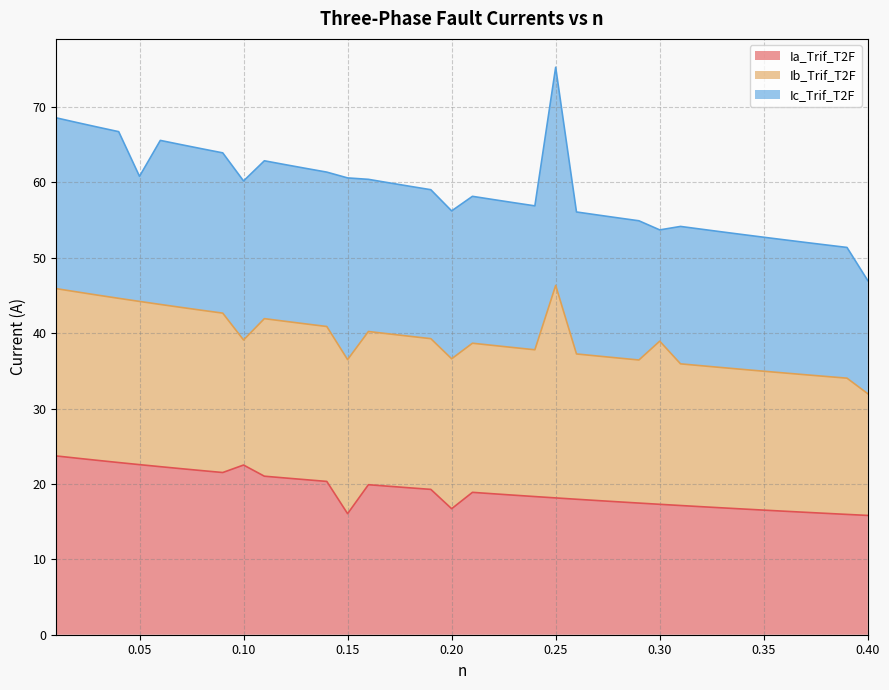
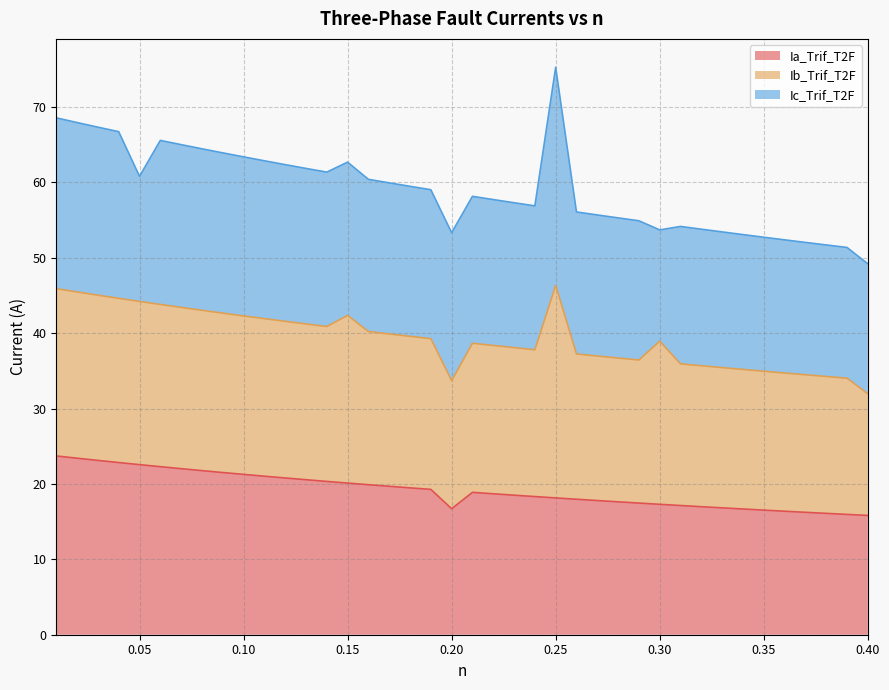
  {
    "Ia_Trif_T2F": {
      "0.05": 23,
-     "0.10": 23,
-     "0.15": 16,
+     "0.10": 21,
+     "0.15": 20,
      "0.20": 17,
      "0.25": 18,
      "0.30": 17,
      "0.35": 17,
      "0.40": 16
    },
    "Ib_Trif_T2F": {
      "0.05": 22,
-     "0.10": 17,
-     "0.15": 20,
-     "0.20": 20,
+     "0.10": 21,
+     "0.15": 22,
+     "0.20": 17,
      "0.25": 28,
      "0.30": 22,
      "0.35": 18,
      "0.40": 16
    },
    "Ic_Trif_T2F": {
      "0.05": 17,
      "0.10": 21,
-     "0.15": 24,
+     "0.15": 20,
      "0.20": 20,
      "0.25": 29,
      "0.30": 15,
      "0.35": 18,
-     "0.40": 15
+     "0.40": 17
    }
  }
